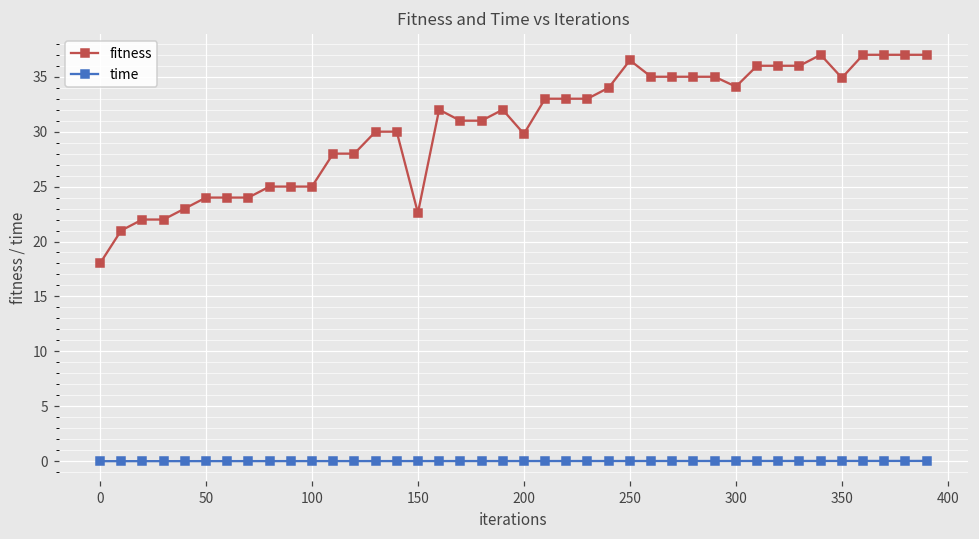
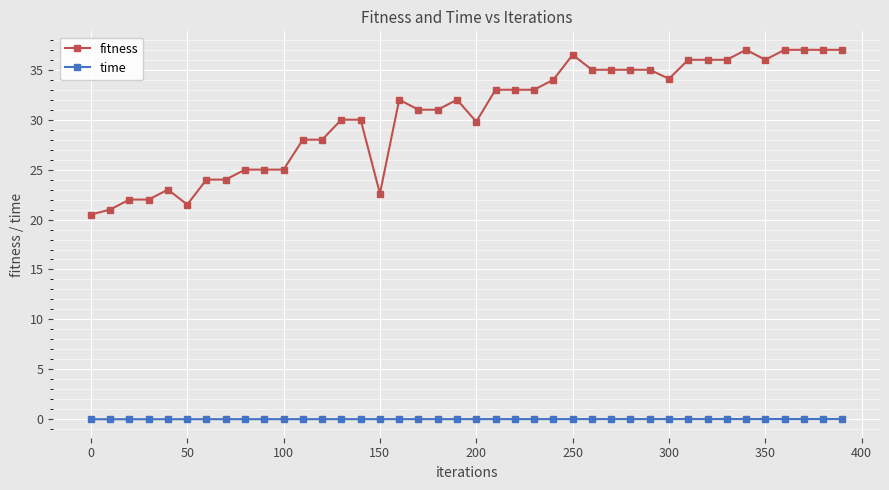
  {
    "fitness": {
-     "0": 18,
-     "50": 24,
+     "0": 21,
+     "50": 22,
      "100": 25,
      "150": 23,
      "200": 30,
      "250": 37,
      "300": 34,
-     "350": 35
+     "350": 36
    },
    "time": {
      "0": 0,
      "50": 0,
      "100": 0,
      "150": 0,
      "200": 0,
      "250": 0,
      "300": 0,
      "350": 0
    }
  }
